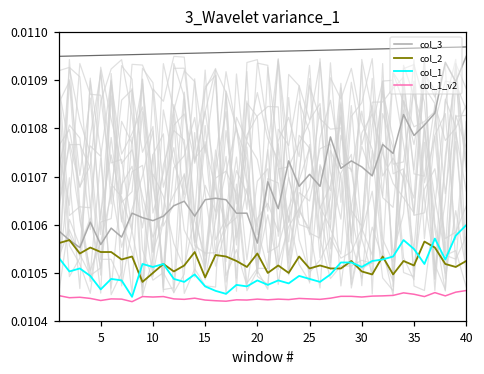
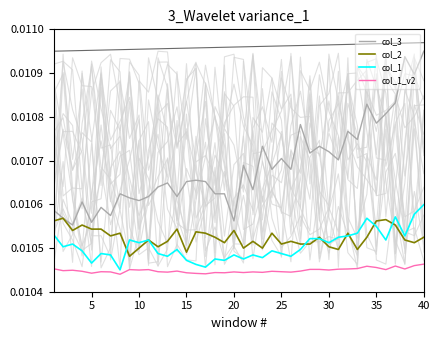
  {
    "col_3": {
      "10": 0.01061,
      "15": 0.01065,
      "20": 0.01056,
      "25": 0.01070,
      "30": 0.01072,
      "35": 0.01079,
      "40": 0.01095
    },
    "col_2": {
      "5": 0.01054,
      "20": 0.01054,
      "25": 0.01051,
-     "35": 0.01052
+     "35": 0.01056
    },
    "col_1": {
      "5": 0.01047,
      "10": 0.01051,
      "20": 0.01048,
      "40": 0.01060
    },
    "col_1_v2": {
      "5": 0.01044,
      "10": 0.01045,
      "15": 0.01044,
      "20": 0.01045,
      "25": 0.01045,
      "30": 0.01045,
      "35": 0.01046,
      "40": 0.01046
    }
  }
